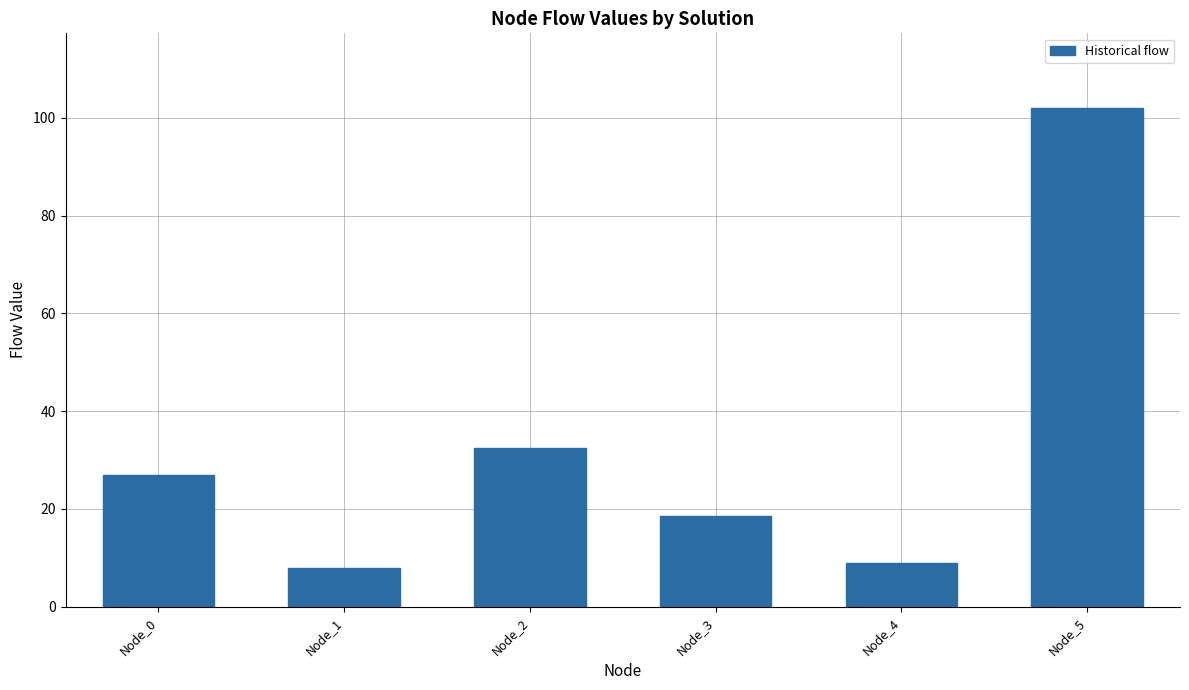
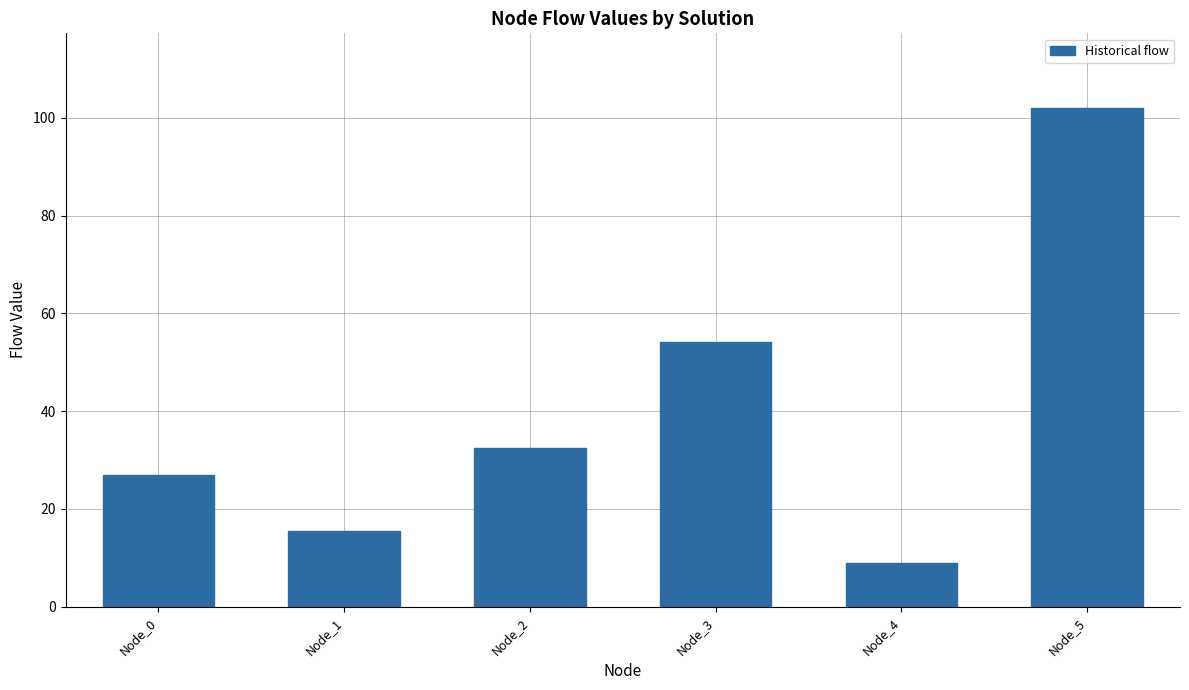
  {
    "Node_0": 27,
-   "Node_1": 8,
+   "Node_1": 16,
    "Node_2": 33,
-   "Node_3": 18,
+   "Node_3": 54,
    "Node_4": 9,
    "Node_5": 102
  }
